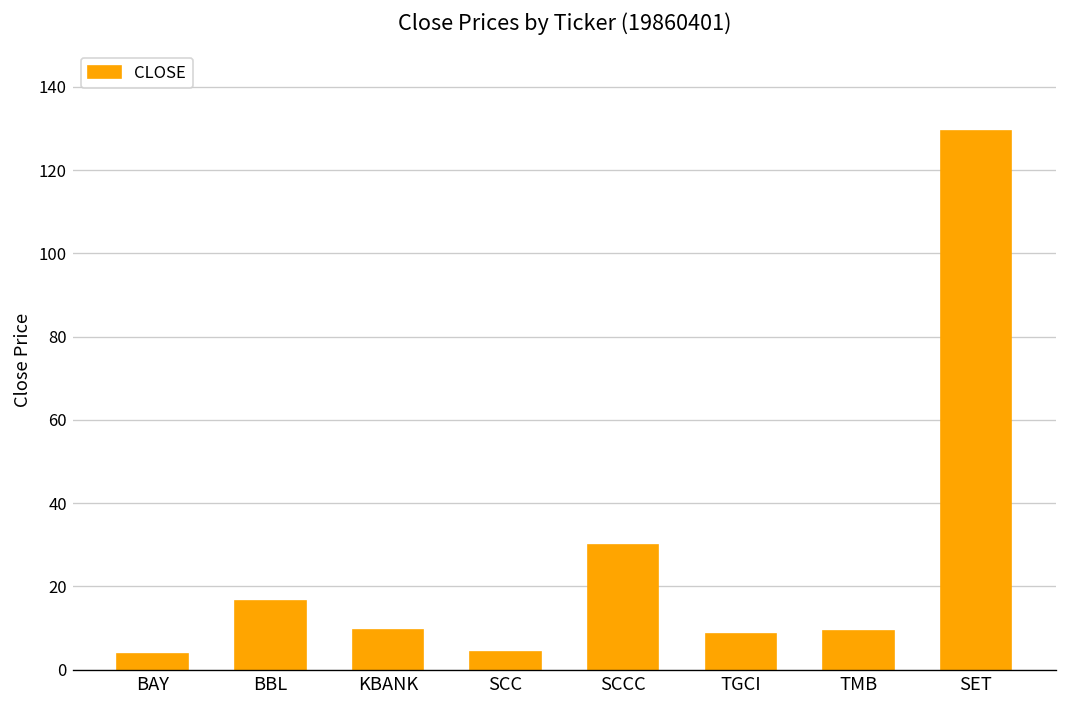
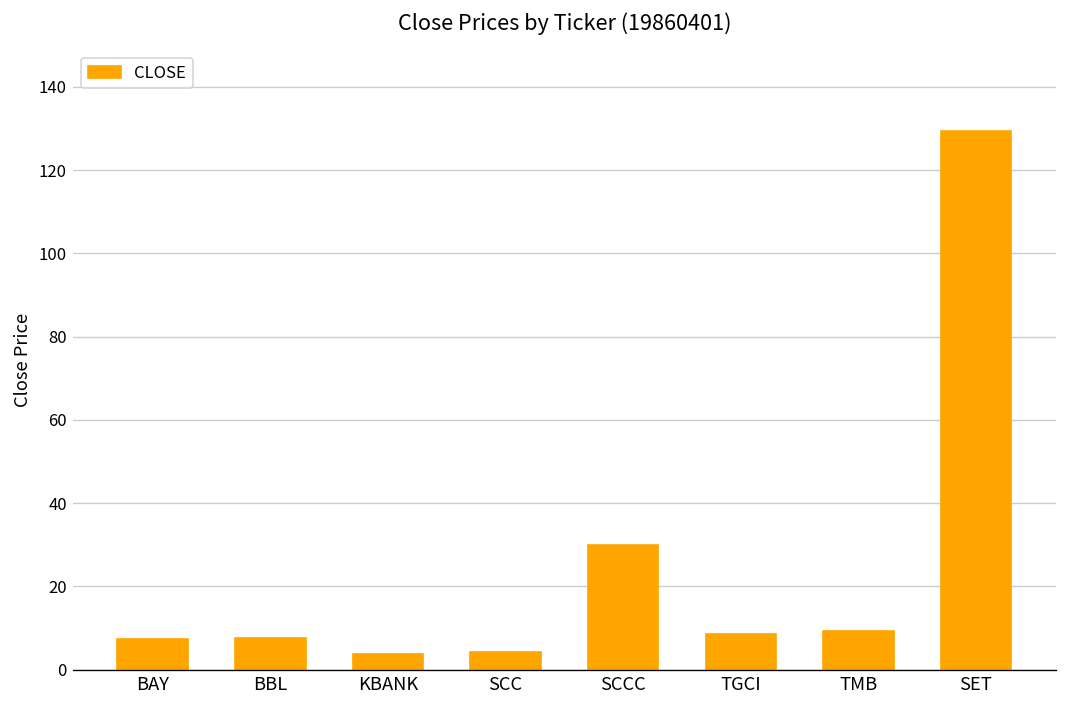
  {
-   "BAY": 4,
-   "BBL": 16,
-   "KBANK": 10,
+   "BAY": 7,
+   "BBL": 8,
+   "KBANK": 4,
    "SCC": 4,
    "SCCC": 30,
    "TGCI": 9,
    "TMB": 9,
    "SET": 130
  }
